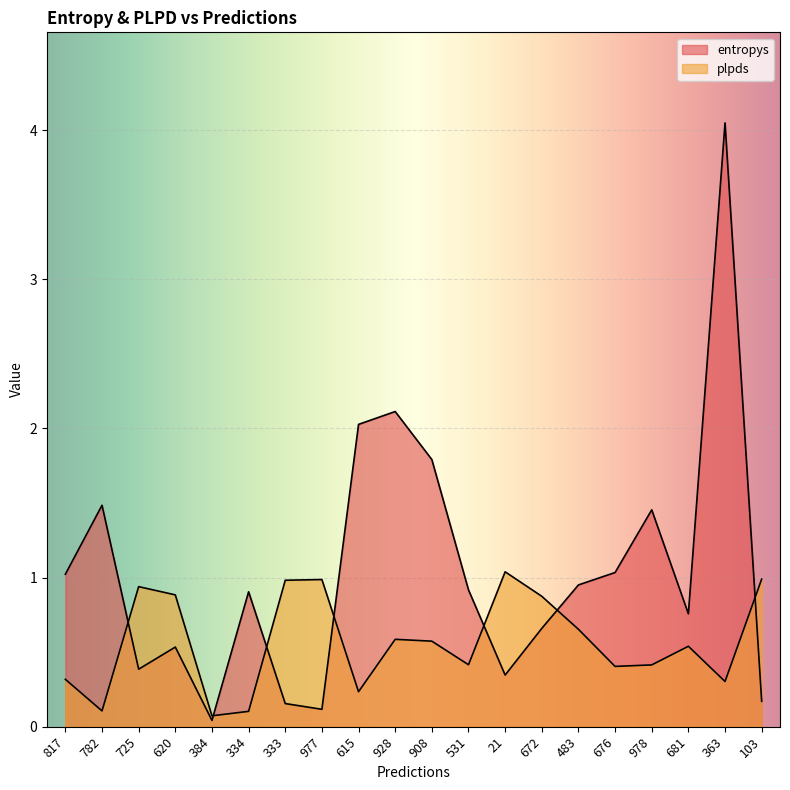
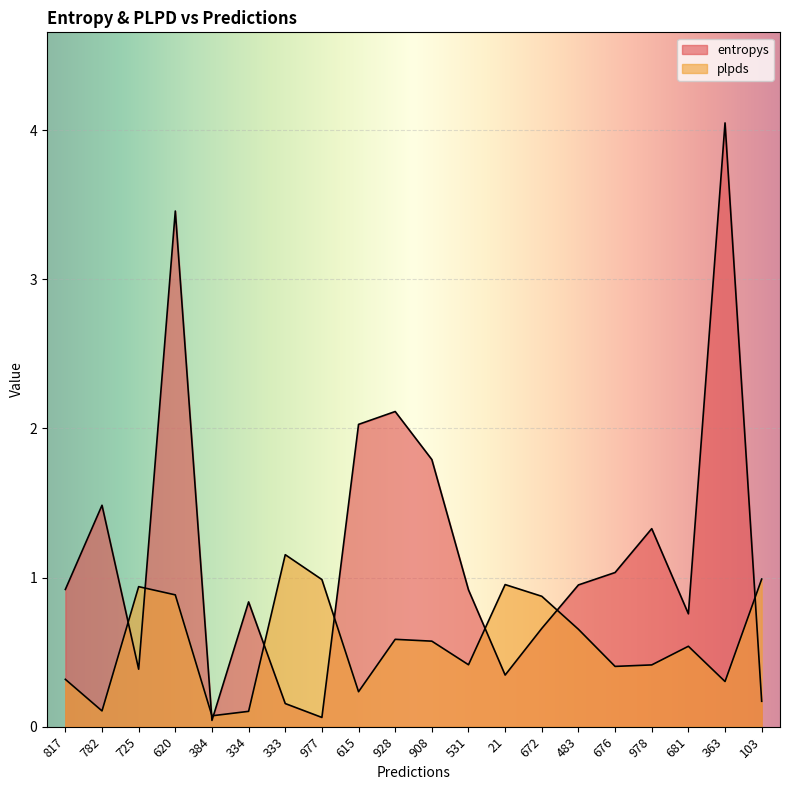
  {
    "entropys": {
-     "817": 1.02,
+     "817": 0.92,
      "782": 1.48,
      "725": 0.39,
-     "620": 0.53,
+     "620": 3.46,
      "384": 0.04,
-     "334": 0.90,
+     "334": 0.84,
      "333": 0.16,
-     "977": 0.12,
+     "977": 0.06,
      "615": 2.03,
      "928": 2.11,
      "908": 1.79,
      "531": 0.92,
      "21": 0.35,
      "672": 0.66,
      "483": 0.95,
      "676": 1.03,
-     "978": 1.45,
+     "978": 1.33,
      "681": 0.76,
      "363": 4.05,
      "103": 0.17
    },
    "plpds": {
      "817": 0.32,
      "782": 0.11,
      "725": 0.94,
      "620": 0.88,
      "384": 0.07,
      "334": 0.10,
-     "333": 0.98,
+     "333": 1.15,
      "977": 0.99,
      "615": 0.23,
      "928": 0.59,
      "908": 0.57,
      "531": 0.42,
-     "21": 1.04,
+     "21": 0.95,
      "672": 0.87,
      "483": 0.65,
      "676": 0.40,
      "978": 0.41,
      "681": 0.54,
      "363": 0.30,
      "103": 0.99
    }
  }
